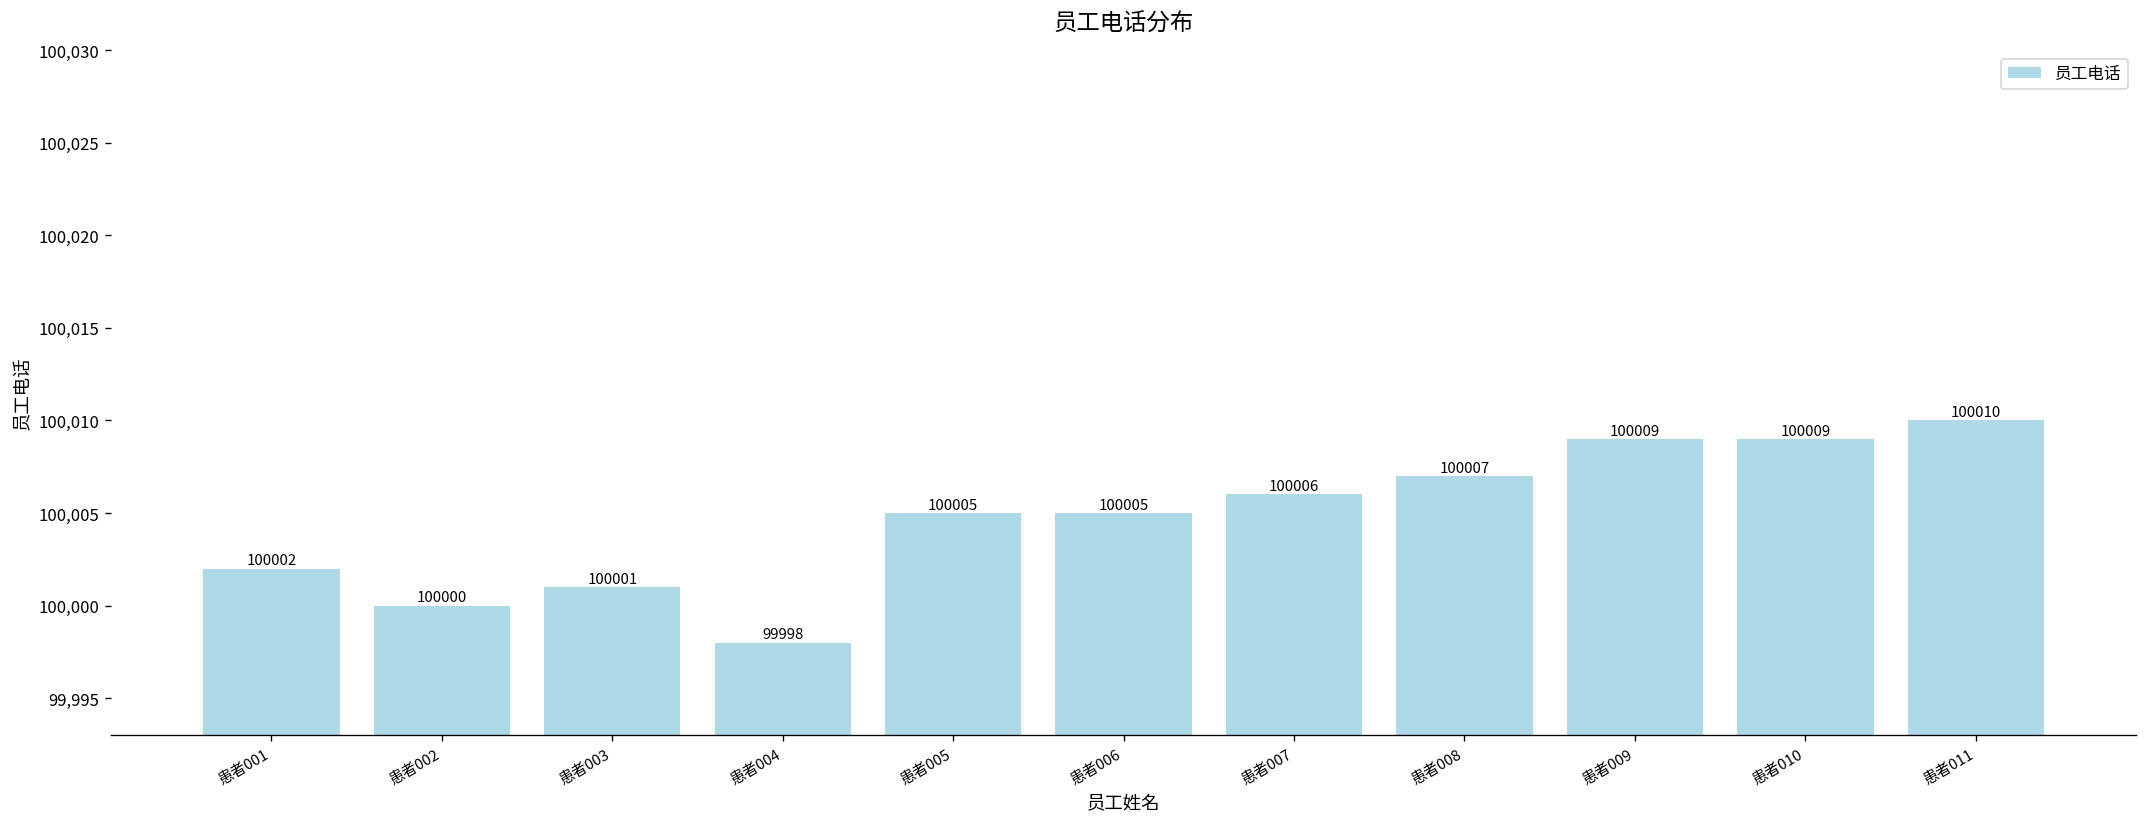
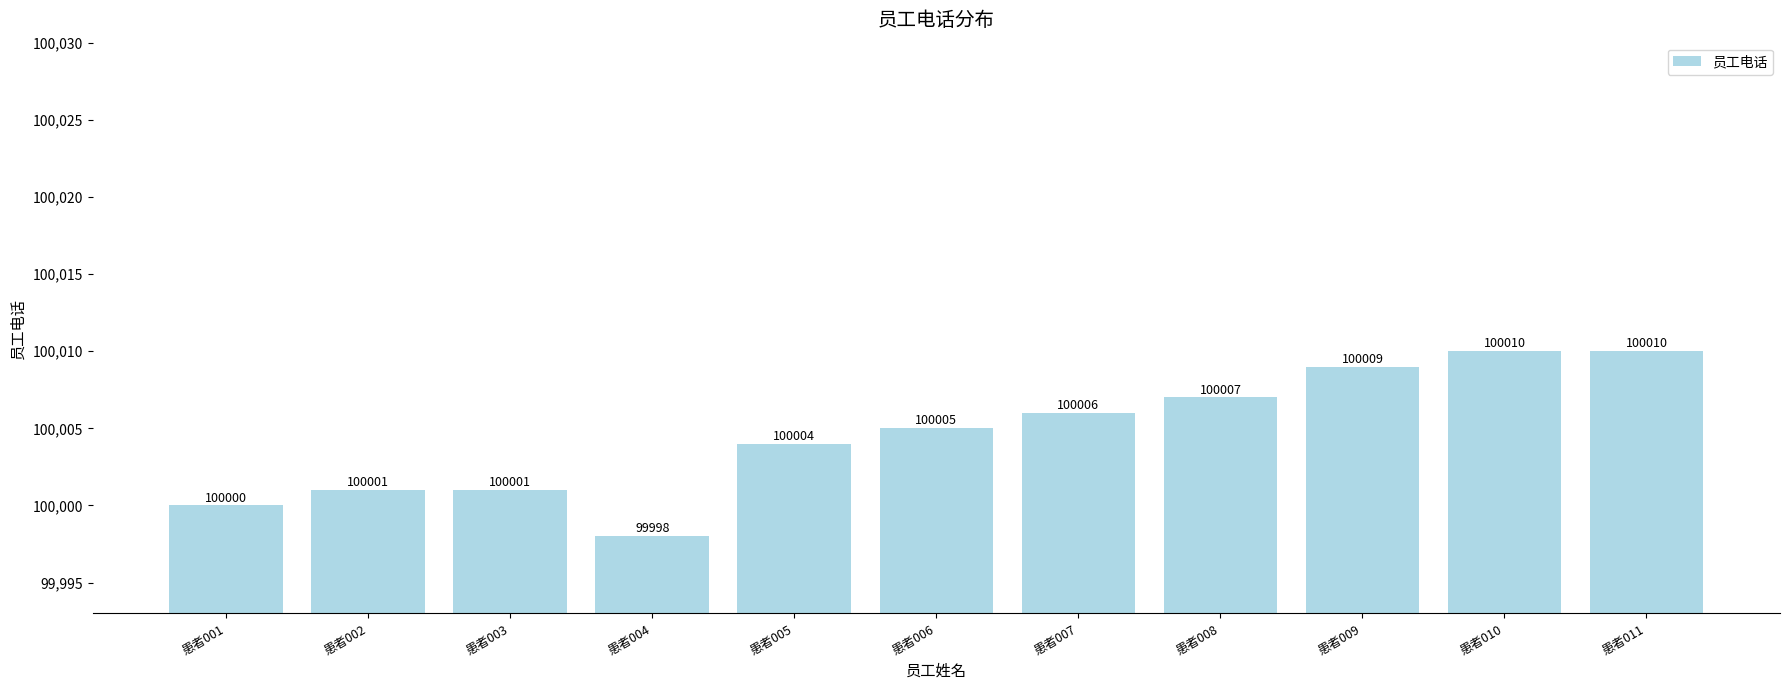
  {
-   "患者001": 100002,
-   "患者002": 100000,
+   "患者001": 100000,
+   "患者002": 100001,
    "患者003": 100001,
    "患者004": 99998,
-   "患者005": 100005,
+   "患者005": 100004,
    "患者006": 100005,
    "患者007": 100006,
    "患者008": 100007,
    "患者009": 100009,
-   "患者010": 100009,
+   "患者010": 100010,
    "患者011": 100010
  }
